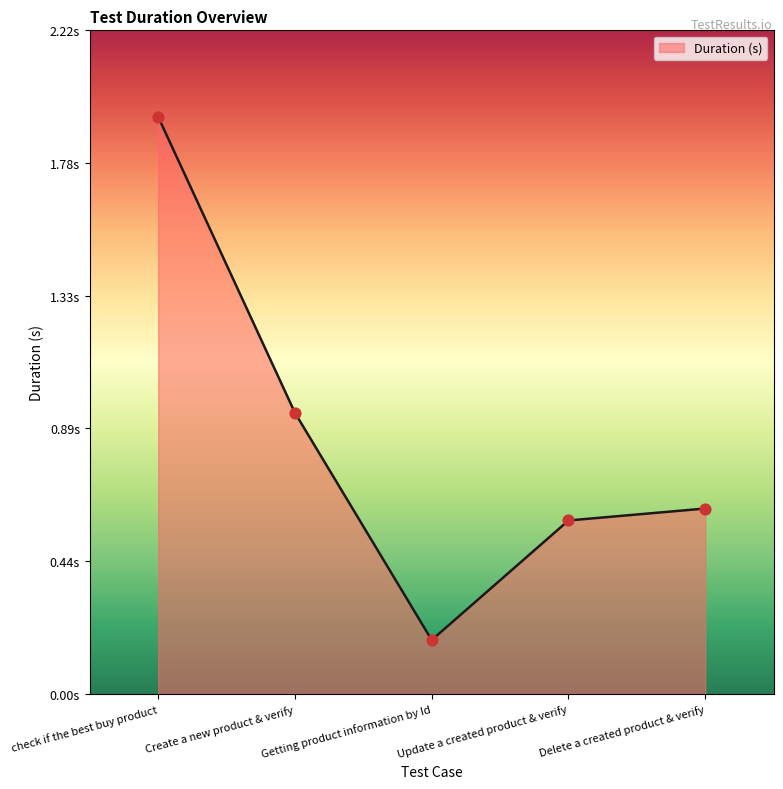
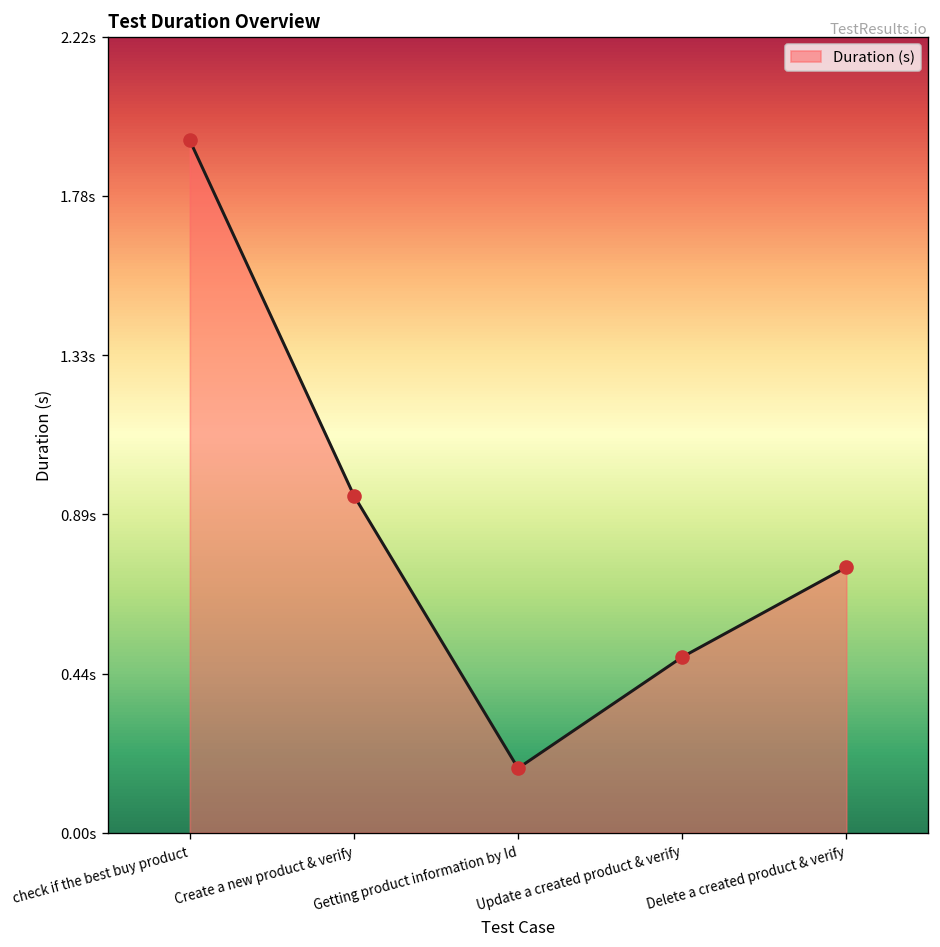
  {
    "check if the best buy product": "1.93s",
    "Create a new product & verify": "0.94s",
    "Getting product information by Id": "0.18s",
-   "Update a created product & verify": "0.58s",
-   "Delete a created product & verify": "0.62s"
+   "Update a created product & verify": "0.49s",
+   "Delete a created product & verify": "0.74s"
  }
